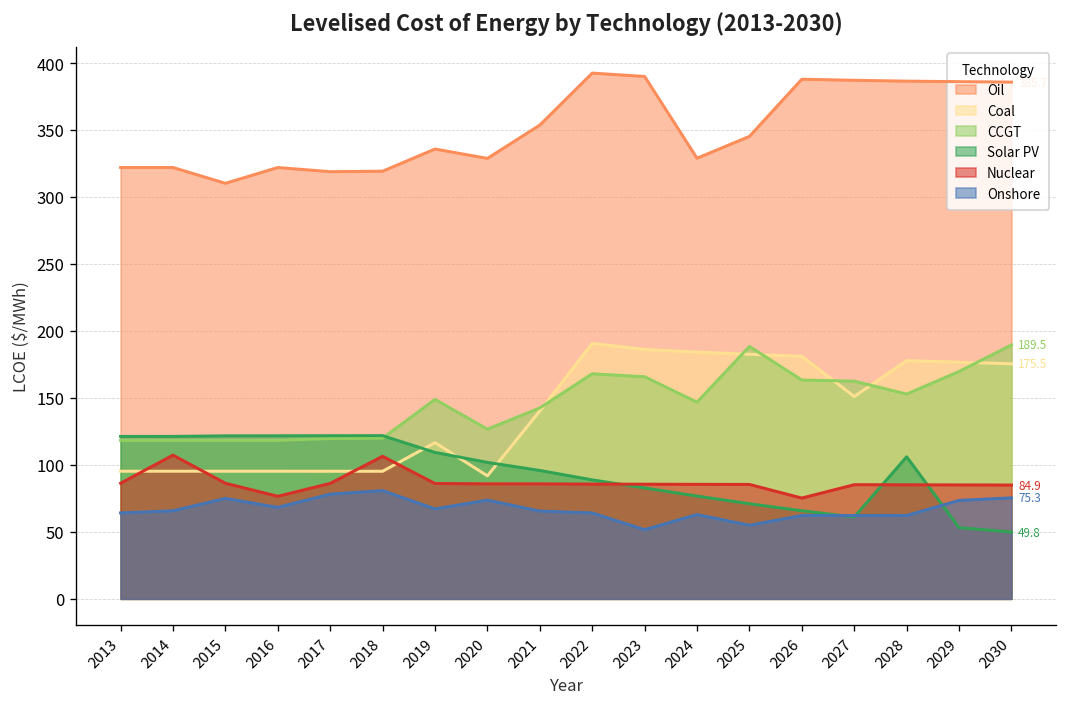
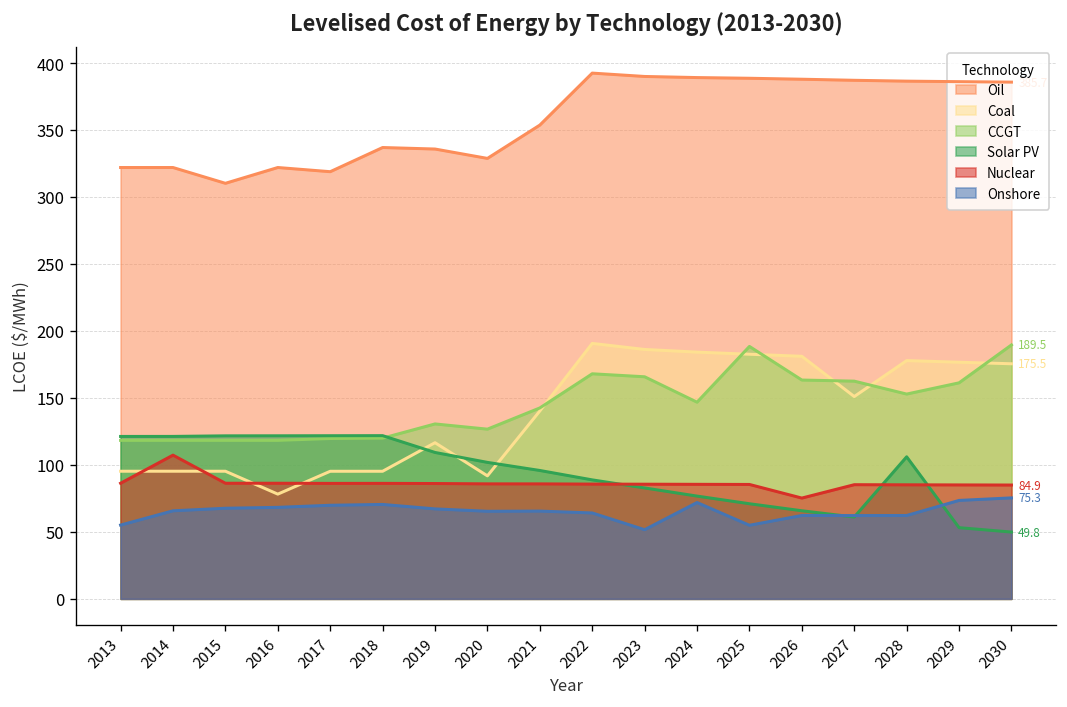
  {
    "Oil": {
      "2013": 322,
      "2014": 322,
      "2015": 310,
      "2016": 322,
      "2017": 319,
-     "2018": 319,
+     "2018": 337,
      "2019": 336,
      "2020": 329,
      "2021": 354,
      "2022": 392,
      "2023": 390,
-     "2024": 329,
-     "2025": 345,
+     "2024": 389,
+     "2025": 389,
      "2026": 388,
      "2027": 387,
      "2028": 386
    },
    "Coal": {
      "2013": 95,
      "2014": 95,
      "2015": 95,
-     "2016": 95,
+     "2016": 78,
      "2017": 95,
      "2018": 95,
      "2019": 117,
      "2020": 92,
      "2022": 191,
      "2023": 186,
      "2024": 184,
      "2025": 183,
      "2026": 181,
      "2027": 151,
      "2028": 178,
      "2029": 177
    },
    "CCGT": {
      "2013": 118,
      "2014": 118,
      "2015": 118,
      "2016": 118,
-     "2019": 149,
+     "2019": 131,
      "2020": 127,
      "2022": 168,
      "2023": 166,
      "2024": 147,
      "2025": 188,
      "2026": 163,
      "2027": 162,
      "2028": 153,
-     "2029": 170
+     "2029": 161
    },
    "Solar PV": {
      "2030": 49.8
    },
    "Nuclear": {
      "2013": 86,
      "2014": 107,
      "2015": 86,
-     "2016": 77,
+     "2016": 86,
      "2017": 86,
-     "2018": 106,
+     "2018": 86,
      "2019": 86,
      "2020": 86,
      "2021": 86,
      "2022": 86,
      "2023": 86,
      "2024": 85,
      "2025": 85,
      "2026": 75,
      "2027": 85,
      "2028": 85,
      "2029": 85
    },
    "Onshore": {
-     "2013": 64,
+     "2013": 55,
      "2014": 66,
-     "2015": 75,
+     "2015": 68,
      "2016": 68,
-     "2017": 78,
-     "2018": 81,
+     "2017": 70,
+     "2018": 70,
      "2019": 67,
-     "2020": 74,
+     "2020": 65,
      "2021": 65,
      "2022": 64,
      "2023": 52,
-     "2024": 63,
+     "2024": 72,
      "2025": 55,
      "2026": 62,
      "2028": 62,
      "2029": 73
    }
  }
